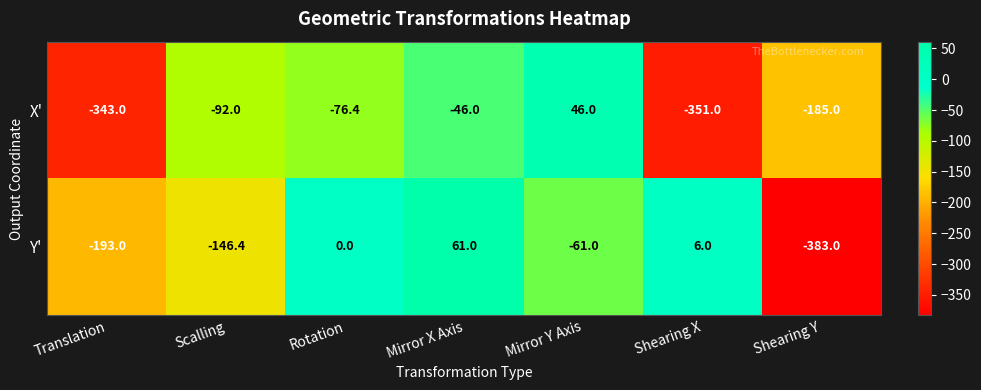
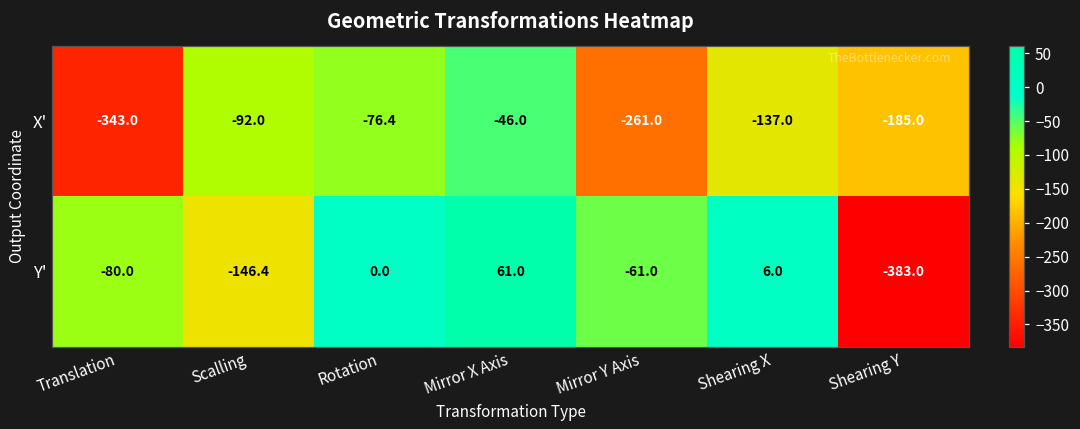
  {
    "X'": {
      "Translation": -343.0,
      "Scalling": -92.0,
      "Rotation": -76.4,
      "Mirror X Axis": -46.0,
-     "Mirror Y Axis": 46.0,
-     "Shearing X": -351.0
+     "Mirror Y Axis": -261.0,
+     "Shearing X": -137.0
    },
    "Y'": {
-     "Translation": -193.0,
+     "Translation": -80.0,
      "Scalling": -146.4,
      "Rotation": 0.0,
      "Mirror X Axis": 61.0,
      "Mirror Y Axis": -61.0,
      "Shearing X": 6.0,
      "Shearing Y": -383.0
    }
  }
